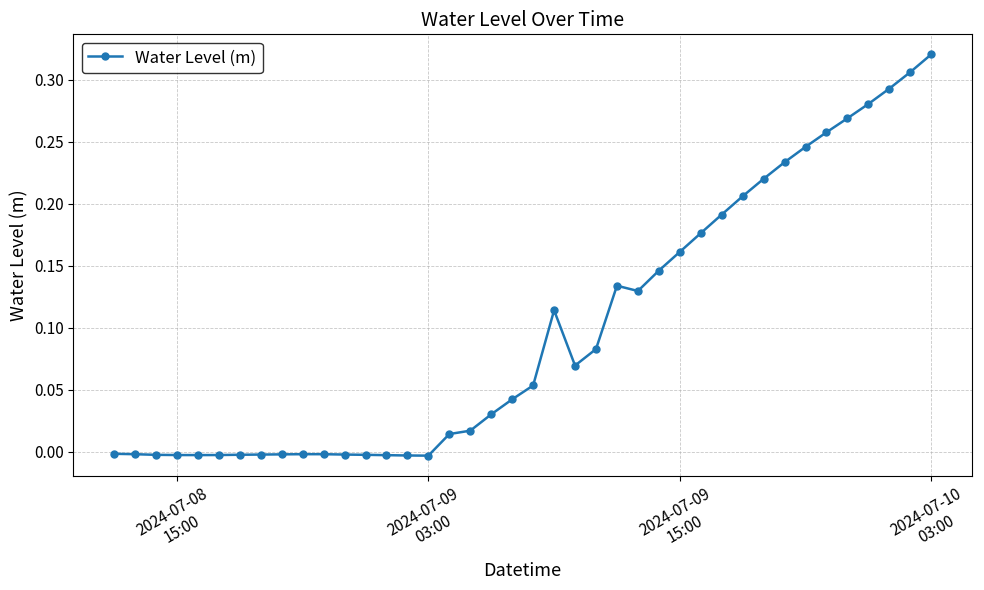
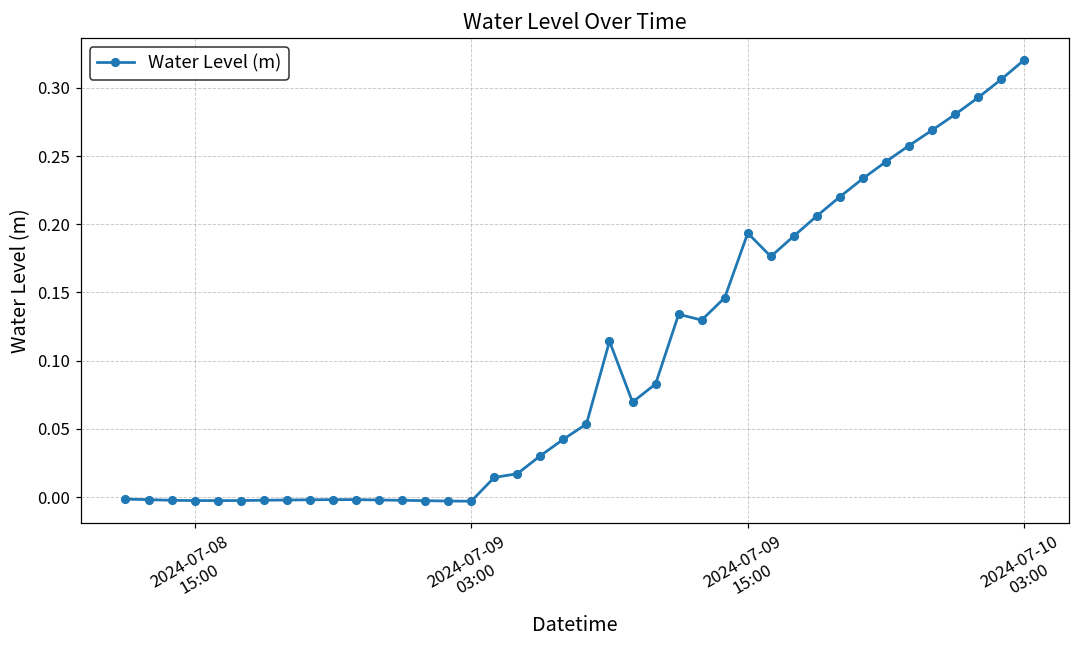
  {
    "2024-07-08 15:00": -0.003,
    "2024-07-09 03:00": -0.003,
-   "2024-07-09 15:00": 0.161,
+   "2024-07-09 15:00": 0.194,
    "2024-07-10 03:00": 0.321
  }
